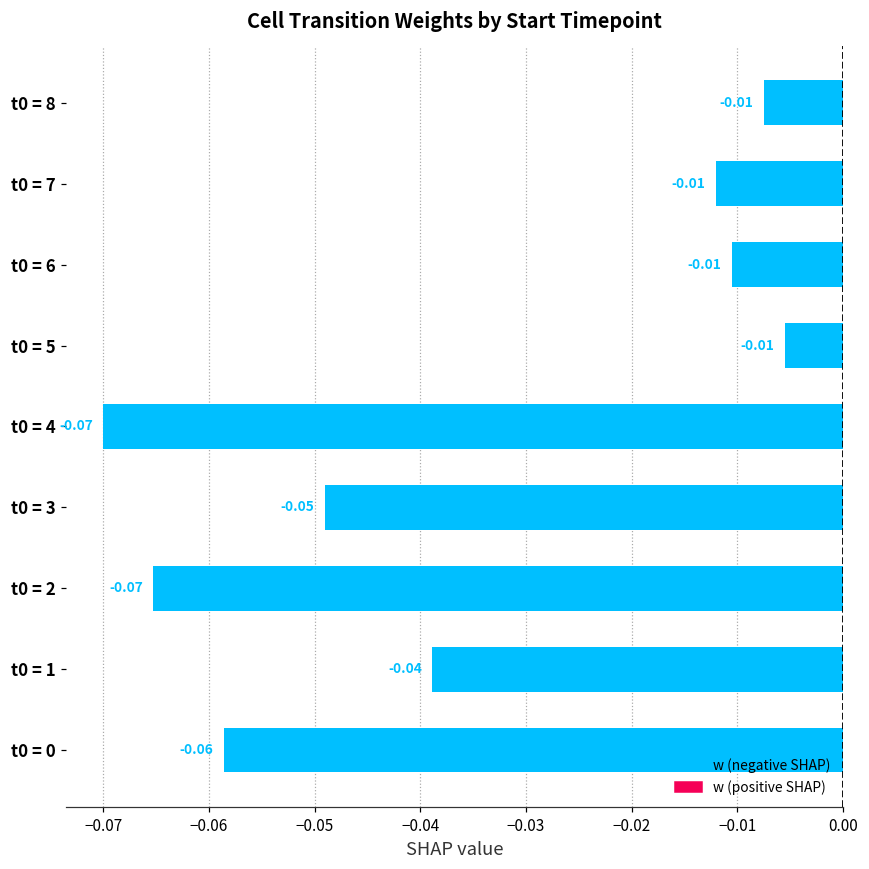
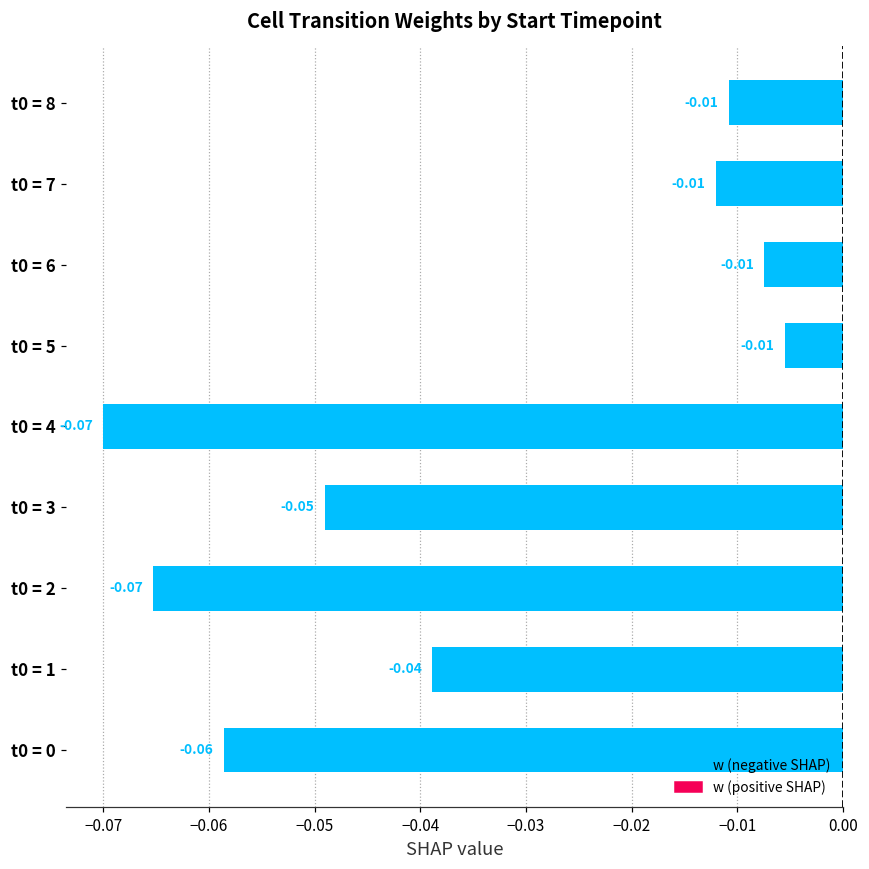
  {
-   "t0 = 8": -0.008,
-   "t0 = 6": -0.011
+   "t0 = 8": -0.011,
+   "t0 = 6": -0.007
  }
